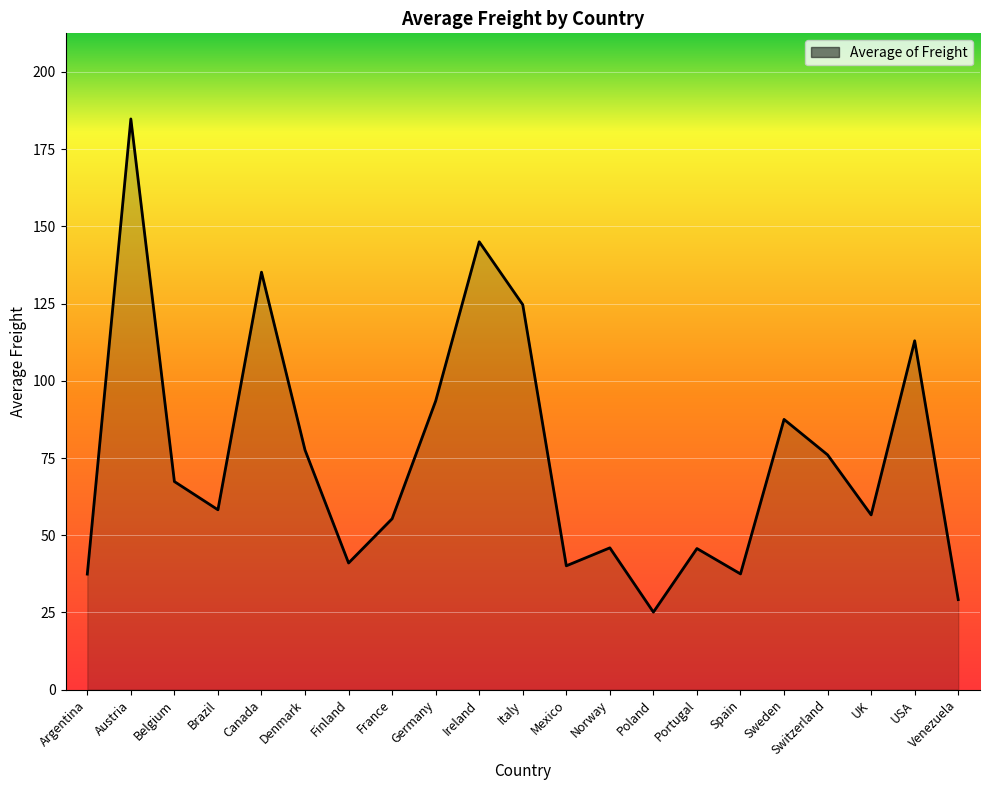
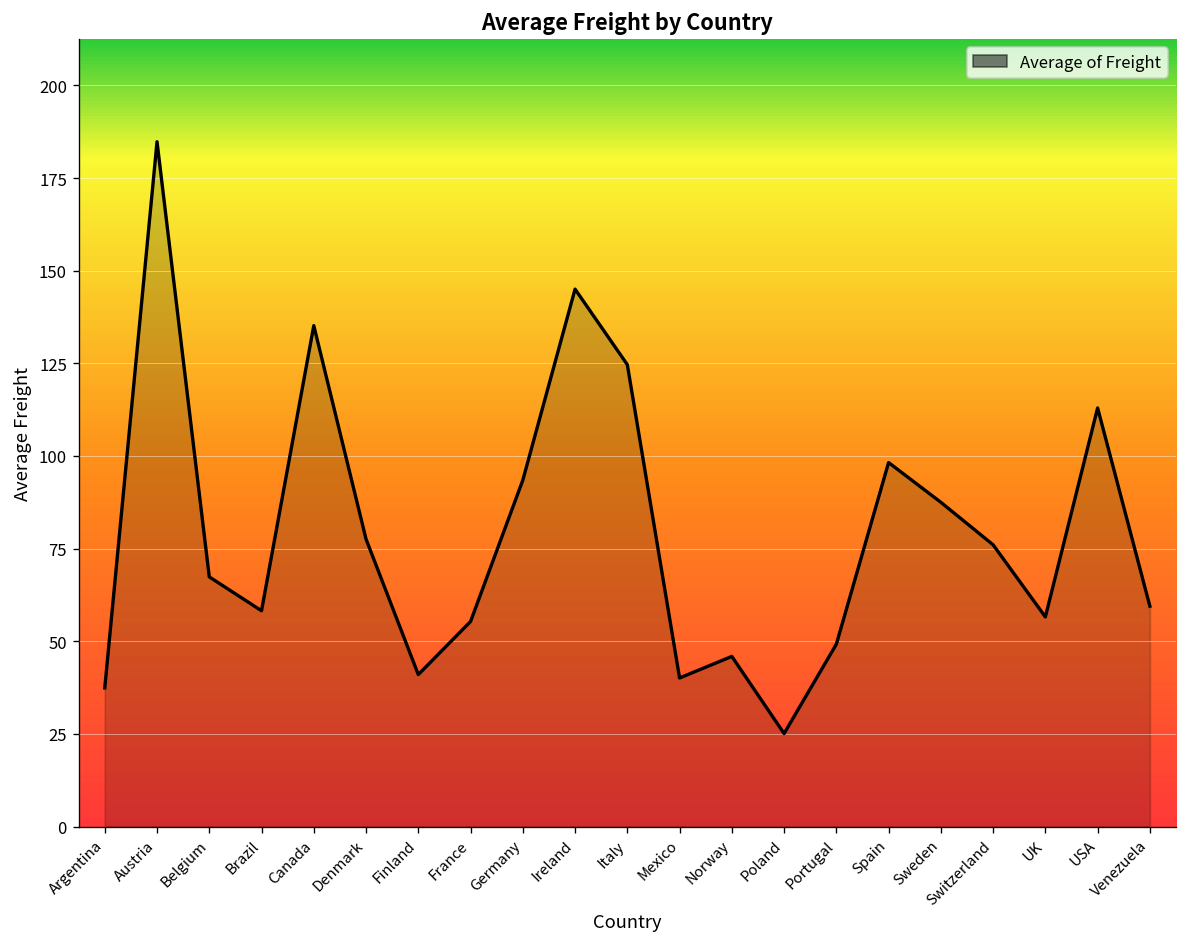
  {
    "Argentina": 37,
    "Austria": 185,
    "Belgium": 67,
    "Brazil": 58,
    "Canada": 135,
    "Denmark": 78,
    "Finland": 41,
    "France": 55,
    "Germany": 93,
    "Ireland": 145,
    "Italy": 125,
    "Mexico": 40,
    "Norway": 46,
    "Poland": 25,
-   "Portugal": 46,
-   "Spain": 37,
+   "Portugal": 49,
+   "Spain": 98,
    "Sweden": 88,
    "Switzerland": 76,
    "UK": 57,
    "USA": 113,
-   "Venezuela": 29
+   "Venezuela": 59
  }
